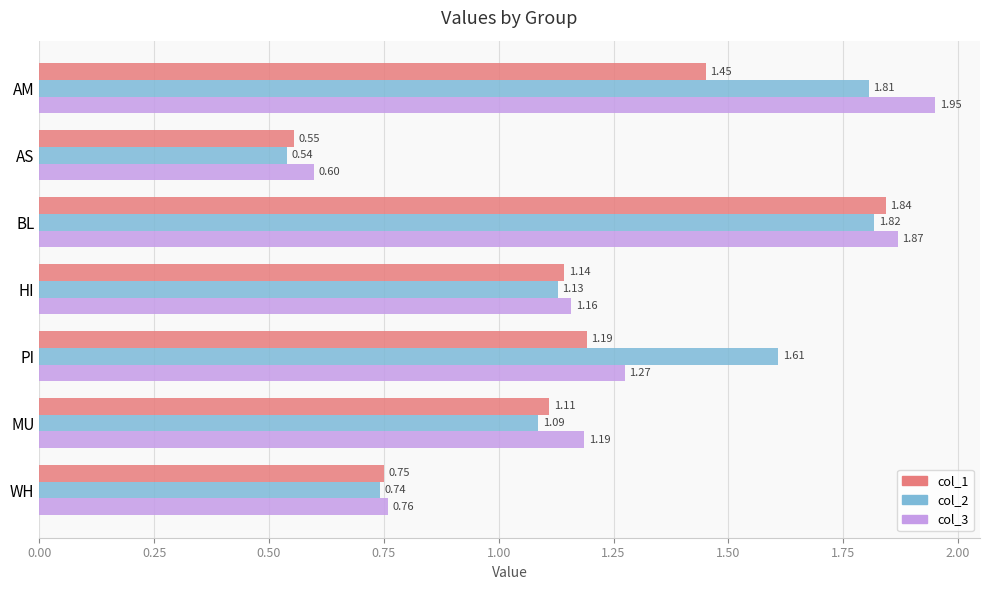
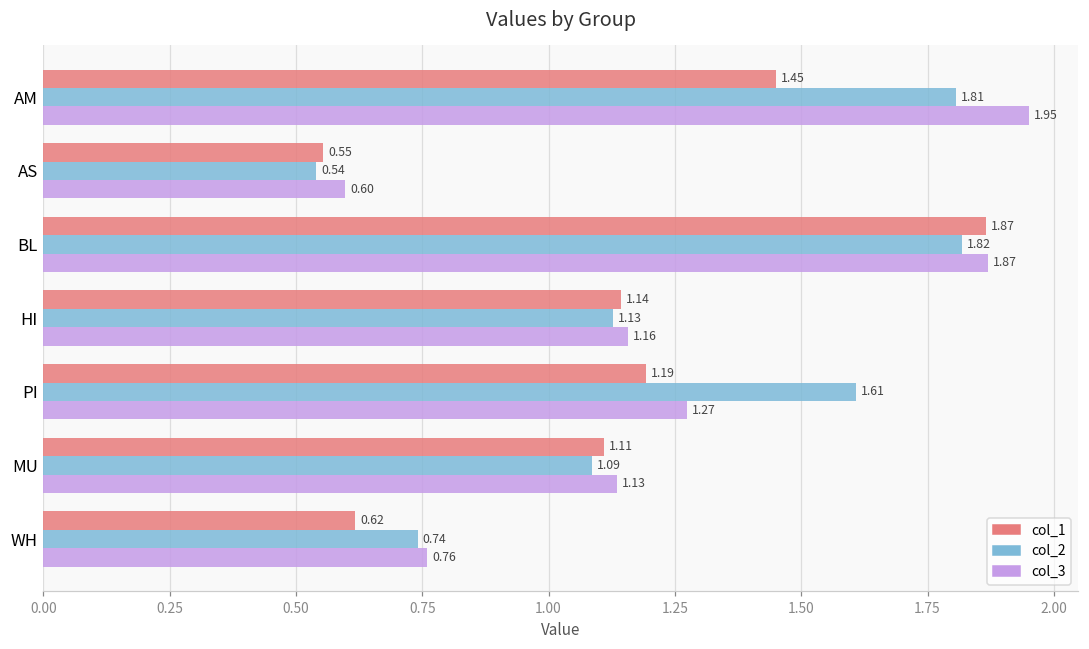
  {
    "col_1": {
      "AM": 1.45,
      "AS": 0.55,
-     "BL": 1.84,
+     "BL": 1.87,
      "HI": 1.14,
      "PI": 1.19,
      "MU": 1.11,
-     "WH": 0.75
+     "WH": 0.62
    },
    "col_2": {
      "AM": 1.81,
      "AS": 0.54,
      "BL": 1.82,
      "HI": 1.13,
      "PI": 1.61,
      "MU": 1.09,
      "WH": 0.74
    },
    "col_3": {
      "AM": 1.95,
      "AS": 0.60,
      "BL": 1.87,
      "HI": 1.16,
      "PI": 1.27,
-     "MU": 1.19,
+     "MU": 1.13,
      "WH": 0.76
    }
  }
